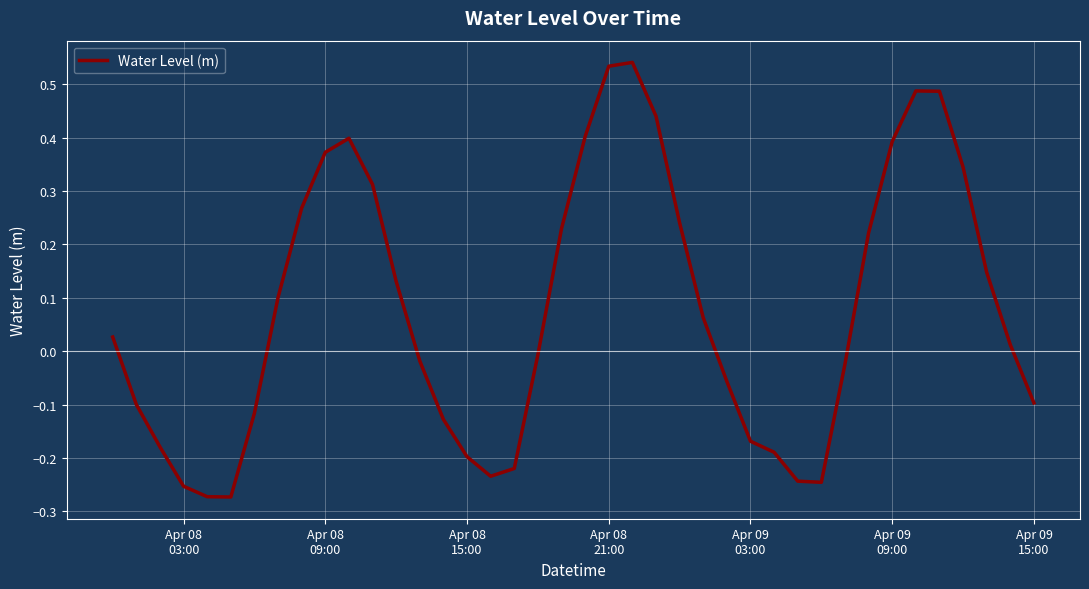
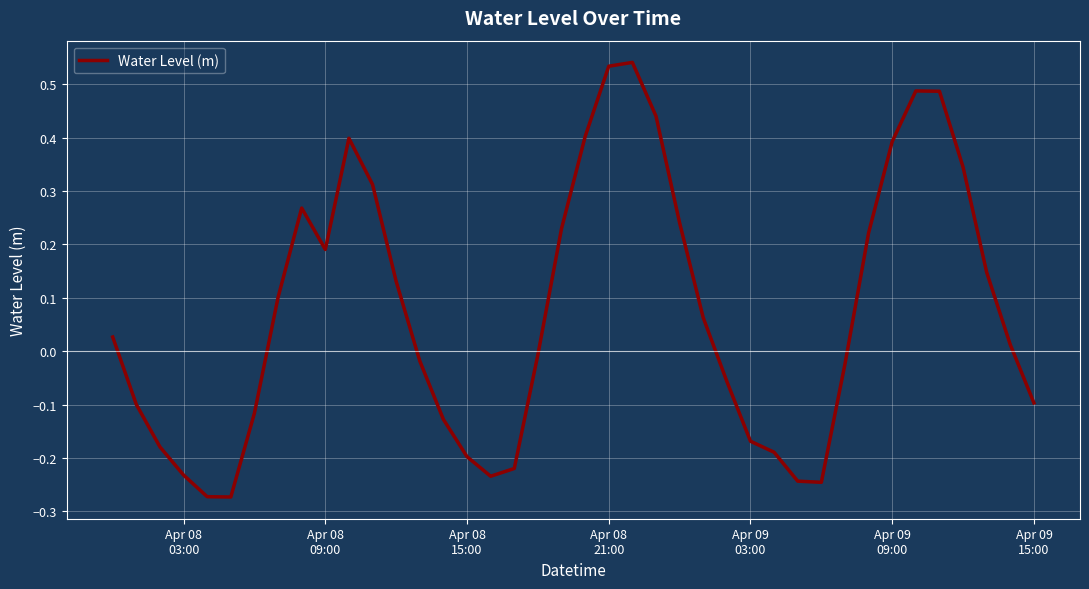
  {
-   "Apr 08 03:00": -0.25,
-   "Apr 08 09:00": 0.37,
+   "Apr 08 03:00": -0.23,
+   "Apr 08 09:00": 0.19,
    "Apr 08 15:00": -0.20,
    "Apr 08 21:00": 0.53,
    "Apr 09 03:00": -0.17,
    "Apr 09 09:00": 0.39,
    "Apr 09 15:00": -0.10
  }
